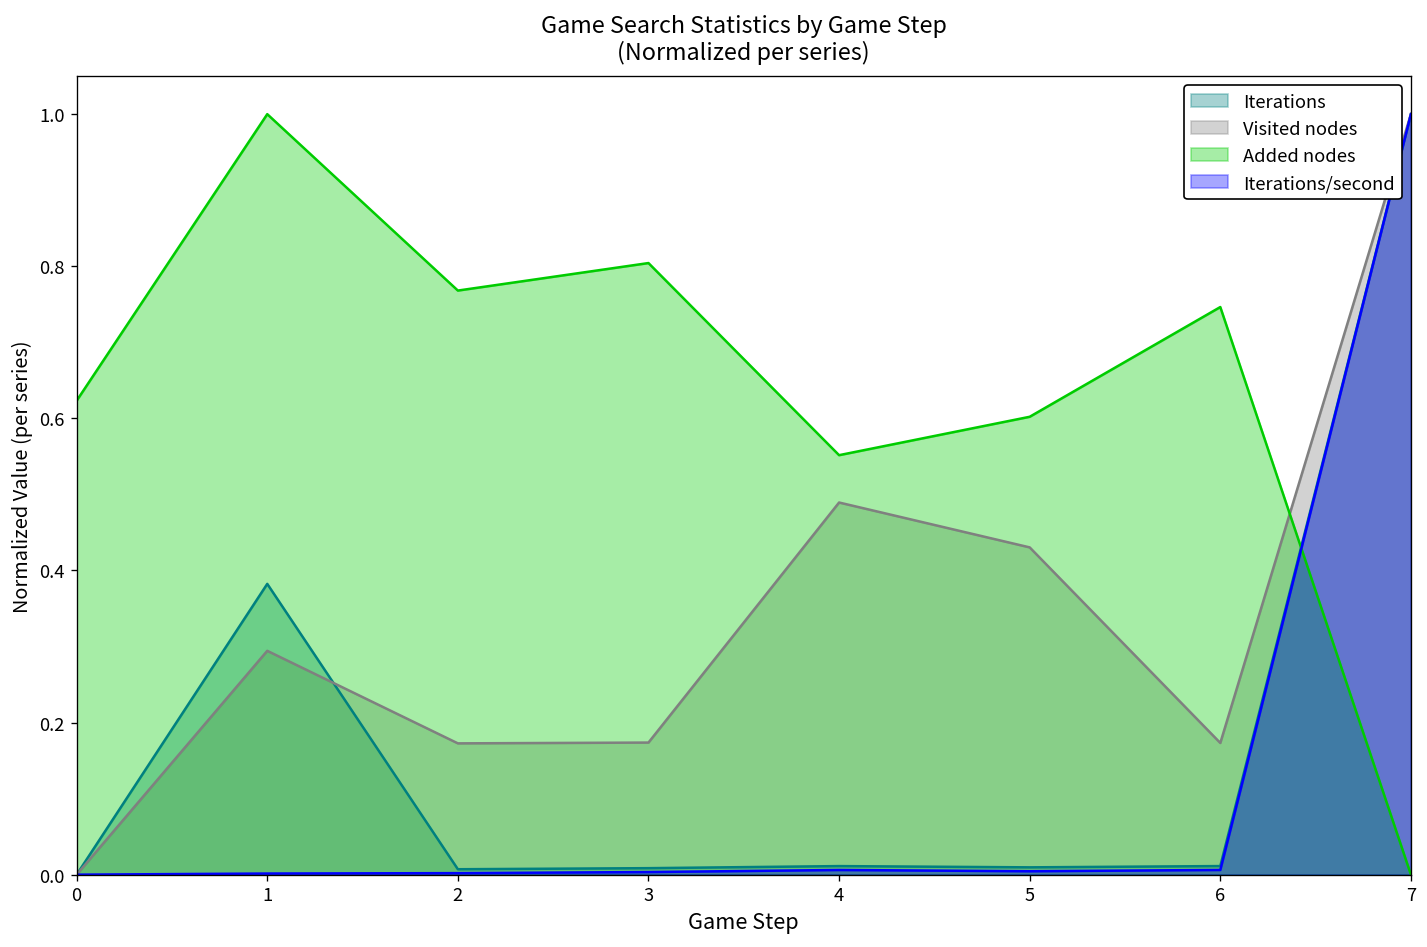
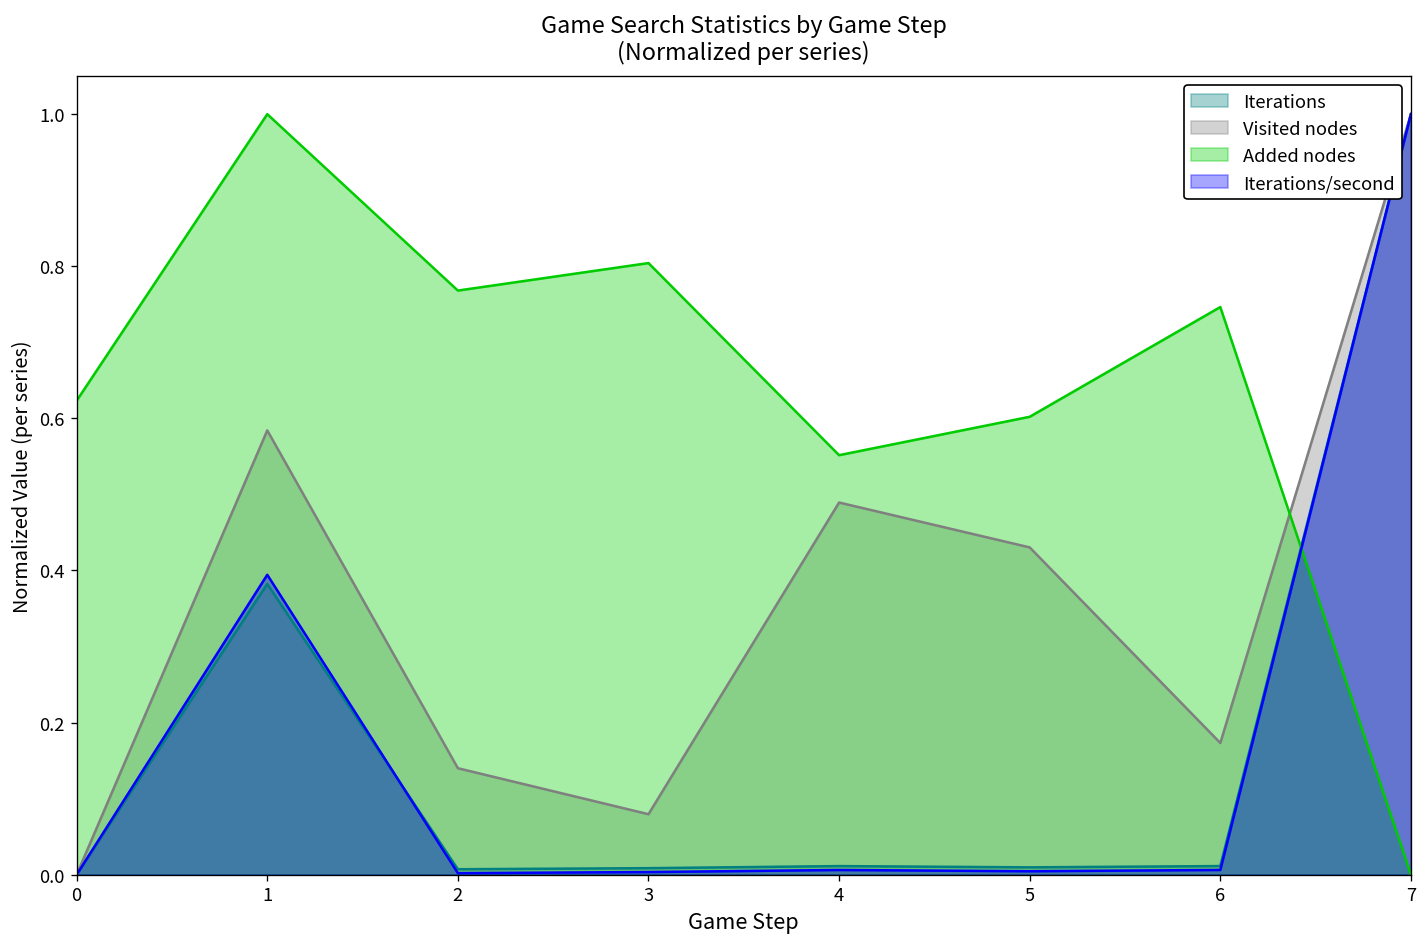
  {
    "Iterations": {
      "1": 0.38,
      "2": 0.01,
      "3": 0.01,
      "4": 0.01,
      "5": 0.01,
      "6": 0.01
    },
    "Visited nodes": {
-     "1": 0.29,
-     "2": 0.17,
-     "3": 0.17,
+     "1": 0.58,
+     "2": 0.14,
+     "3": 0.08,
      "4": 0.49,
      "5": 0.43,
      "6": 0.17
    },
    "Added nodes": {
      "0": 0.62,
      "1": 1.00,
      "2": 0.77,
      "3": 0.80,
      "4": 0.55,
      "5": 0.60,
      "6": 0.75,
      "7": 0.00
    },
    "Iterations/second": {
-     "1": 0.00,
+     "1": 0.39,
      "2": 0.00,
      "3": 0.00,
      "4": 0.01,
      "5": 0.00,
      "6": 0.01
    }
  }
